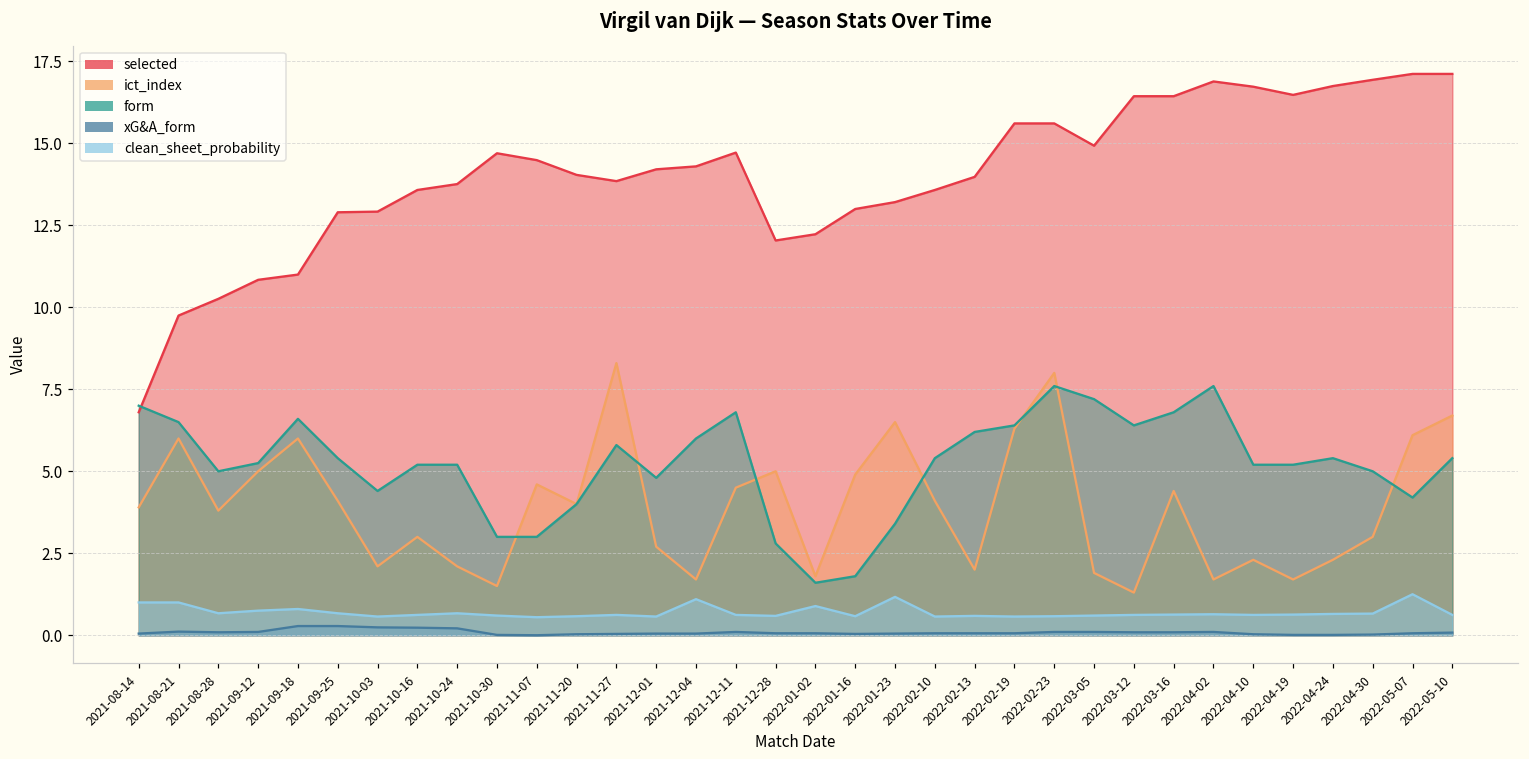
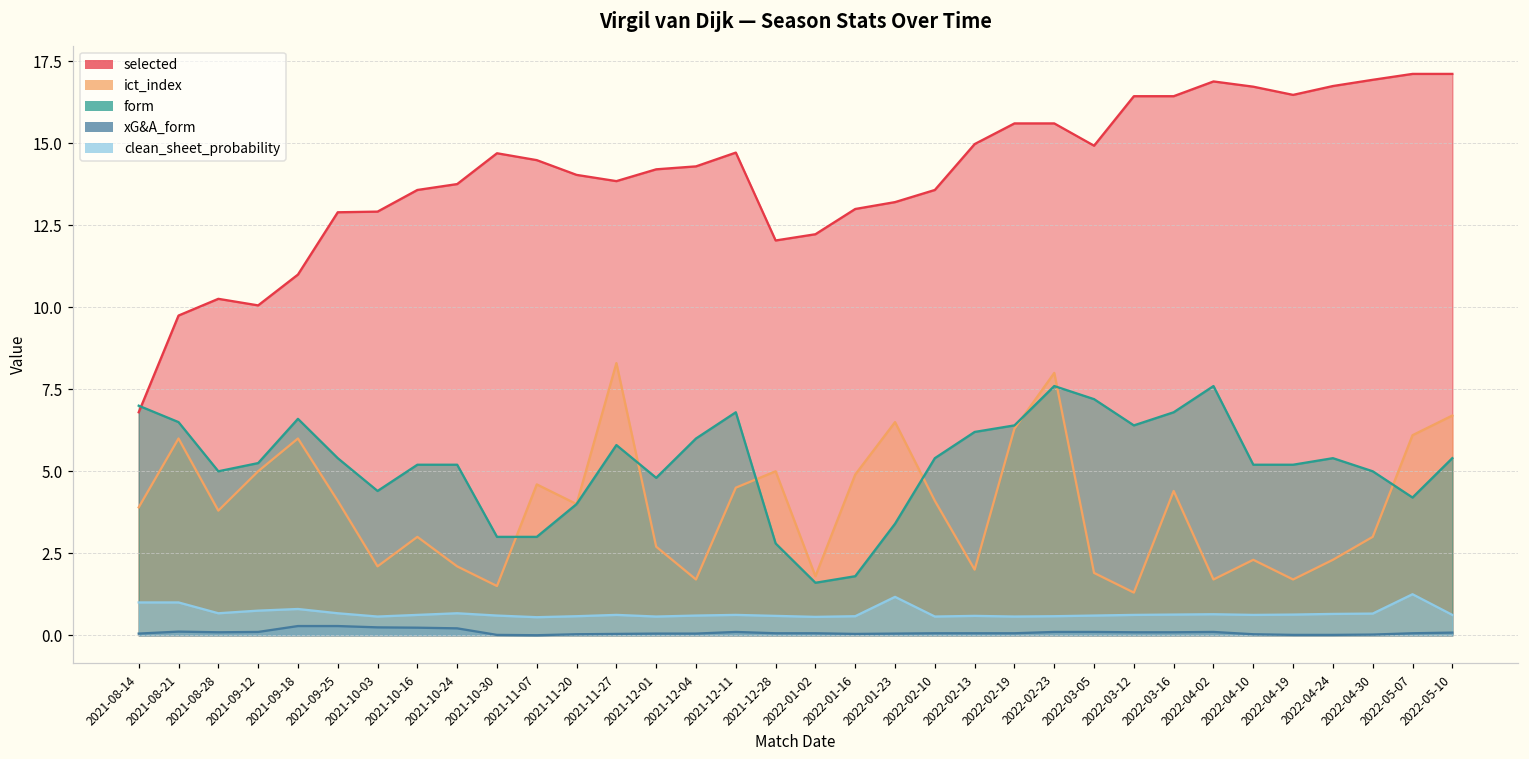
  {
    "selected": {
      "2021-08-14": 6.8,
      "2021-08-21": 9.8,
      "2021-08-28": 10.3,
-     "2021-09-12": 10.8,
+     "2021-09-12": 10.1,
      "2021-09-18": 11.0,
      "2021-09-25": 12.9,
      "2021-10-03": 12.9,
      "2021-10-16": 13.6,
      "2021-10-24": 13.8,
      "2021-10-30": 14.7,
      "2021-11-07": 14.5,
      "2021-11-20": 14.0,
      "2021-11-27": 13.9,
      "2021-12-01": 14.2,
      "2021-12-04": 14.3,
      "2021-12-11": 14.7,
      "2021-12-28": 12.0,
      "2022-01-02": 12.2,
      "2022-01-16": 13.0,
      "2022-01-23": 13.2,
      "2022-02-10": 13.6,
-     "2022-02-13": 14.0,
+     "2022-02-13": 15.0,
      "2022-02-19": 15.6,
      "2022-02-23": 15.6,
      "2022-03-05": 14.9,
      "2022-03-12": 16.4,
      "2022-03-16": 16.4,
      "2022-04-02": 16.9,
      "2022-04-10": 16.7,
      "2022-04-19": 16.5,
      "2022-04-24": 16.8,
      "2022-04-30": 16.9,
      "2022-05-07": 17.1,
      "2022-05-10": 17.1
    },
    "ict_index": {
      "2021-08-14": 3.9,
      "2021-08-21": 6.0,
      "2021-08-28": 3.8,
      "2021-09-12": 5.0,
      "2021-09-18": 6.0,
      "2021-09-25": 4.1,
      "2021-10-03": 2.1,
      "2021-10-16": 3.0,
      "2021-10-24": 2.1,
      "2021-10-30": 1.5,
      "2021-11-07": 4.6,
      "2021-11-27": 8.3,
      "2021-12-01": 2.7,
      "2021-12-04": 1.7,
      "2021-12-11": 4.5,
      "2021-12-28": 5.0,
      "2022-01-02": 1.8,
      "2022-01-16": 4.9,
      "2022-01-23": 6.5,
      "2022-02-10": 4.1,
      "2022-02-13": 2.0,
      "2022-02-19": 6.3,
      "2022-02-23": 8.0,
      "2022-03-05": 1.9,
      "2022-03-12": 1.3,
      "2022-03-16": 4.4,
      "2022-04-02": 1.7,
      "2022-04-10": 2.3,
      "2022-04-19": 1.7,
      "2022-04-24": 2.3,
      "2022-04-30": 3.0,
      "2022-05-07": 6.1,
      "2022-05-10": 6.7
    },
    "clean_sheet_probability": {
      "2021-08-14": 1.0,
      "2021-08-21": 1.0,
      "2021-08-28": 0.7,
      "2021-09-12": 0.8,
      "2021-09-18": 0.8,
      "2021-09-25": 0.7,
      "2021-10-03": 0.6,
      "2021-10-16": 0.6,
      "2021-10-24": 0.7,
      "2021-10-30": 0.6,
      "2021-11-07": 0.6,
      "2021-11-20": 0.6,
      "2021-11-27": 0.6,
      "2021-12-01": 0.6,
-     "2021-12-04": 1.1,
+     "2021-12-04": 0.6,
      "2021-12-11": 0.6,
      "2021-12-28": 0.6,
-     "2022-01-02": 0.9,
+     "2022-01-02": 0.6,
      "2022-01-16": 0.6,
      "2022-01-23": 1.2,
      "2022-02-10": 0.6,
      "2022-02-13": 0.6,
      "2022-02-19": 0.6,
      "2022-02-23": 0.6,
      "2022-03-05": 0.6,
      "2022-03-12": 0.6,
      "2022-03-16": 0.6,
      "2022-04-02": 0.6,
      "2022-04-10": 0.6,
      "2022-04-19": 0.6,
      "2022-04-24": 0.7,
      "2022-04-30": 0.7,
      "2022-05-07": 1.3,
      "2022-05-10": 0.6
    }
  }
